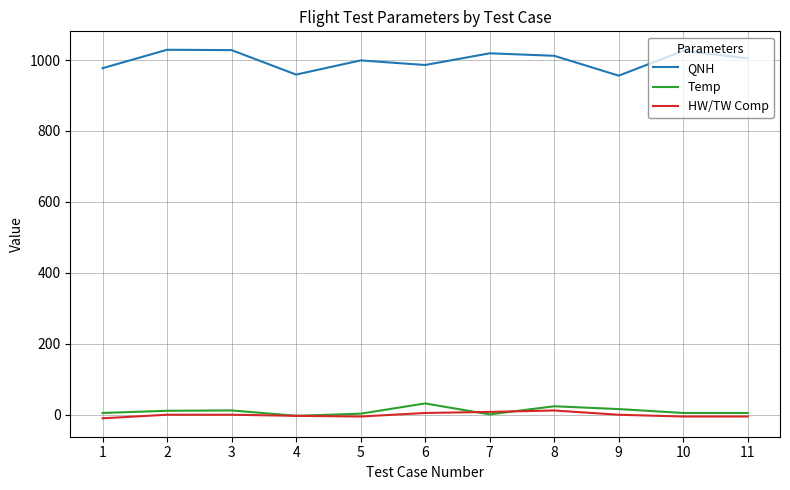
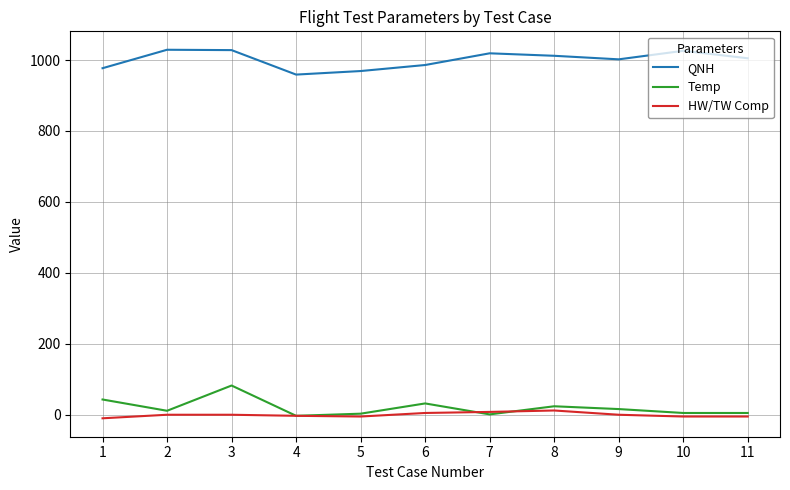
  {
    "QNH": {
      "1": 980,
      "2": 1030,
      "3": 1030,
      "4": 960,
-     "5": 1000,
+     "5": 970,
      "6": 990,
      "7": 1020,
      "8": 1010,
-     "9": 960
+     "9": 1000
    },
    "Temp": {
-     "1": 10,
+     "1": 40,
      "2": 10,
-     "3": 10,
+     "3": 80,
      "5": 0,
      "6": 30,
      "8": 20,
      "9": 20,
      "10": 10,
      "11": 10
    },
    "HW/TW Comp": {
      "1": -10,
      "2": 0,
      "3": 0,
      "5": -10,
      "6": 10,
      "8": 10,
      "9": 0,
      "10": -10,
      "11": -10
    }
  }
